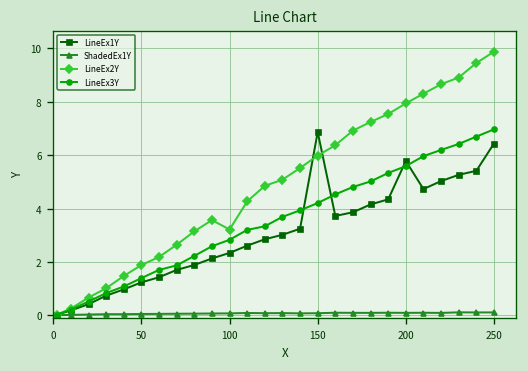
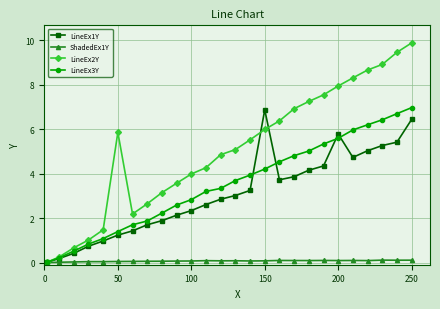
  {
    "LineEx1Y": {
      "50": 1.2,
      "100": 2.3,
      "150": 6.9,
      "200": 5.8,
      "250": 6.4
    },
    "LineEx2Y": {
-     "50": 1.9,
-     "100": 3.2,
+     "50": 5.9,
+     "100": 4.0,
      "150": 6.0,
      "200": 7.9,
      "250": 9.9
    }
  }
